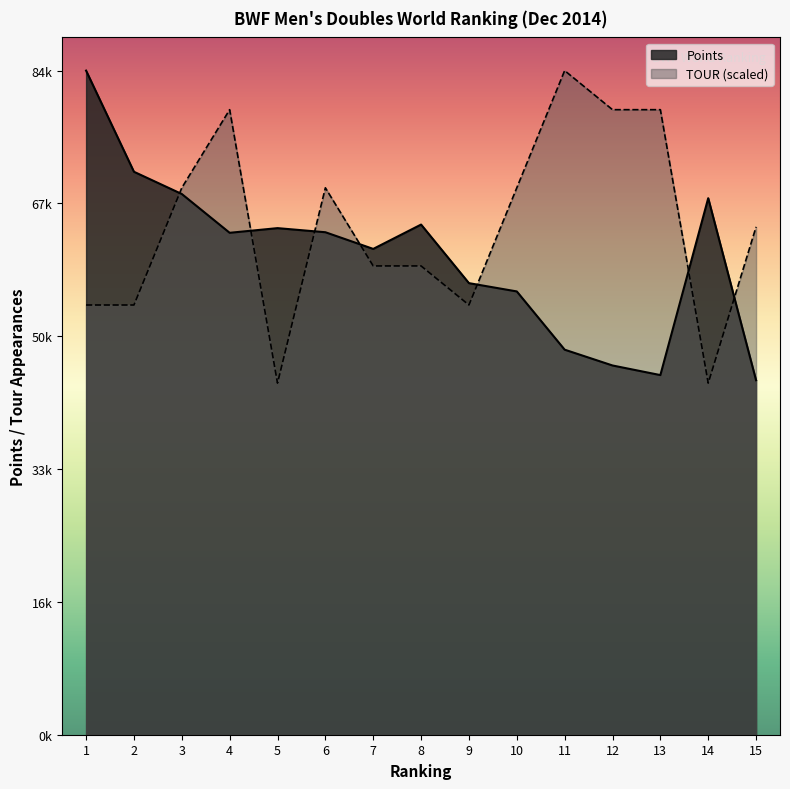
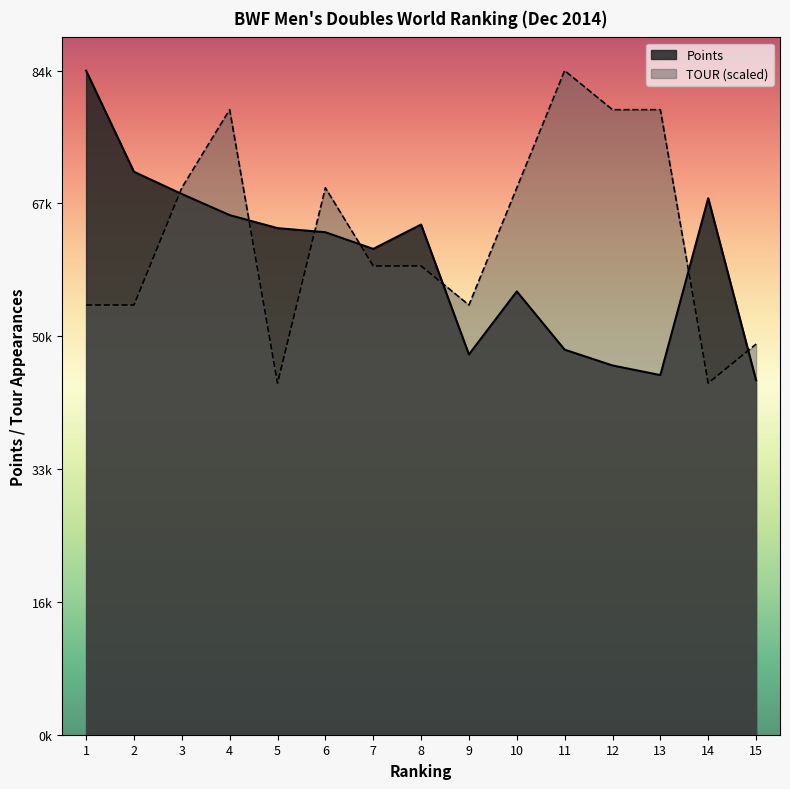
  {
    "Points": {
      "1": 84000,
      "2": 71000,
      "3": 69000,
-     "4": 64000,
+     "4": 66000,
      "5": 64000,
      "6": 64000,
      "7": 62000,
      "8": 65000,
-     "9": 57000,
+     "9": 48000,
      "10": 56000,
      "11": 49000,
      "12": 47000,
      "13": 46000,
      "14": 68000,
      "15": 45000
    },
    "TOUR (scaled)": {
      "1": 55000,
      "2": 55000,
      "3": 69000,
      "4": 79000,
      "5": 45000,
      "6": 69000,
      "7": 59000,
      "8": 59000,
      "9": 55000,
      "10": 69000,
      "11": 84000,
      "12": 79000,
      "13": 79000,
      "14": 45000,
-     "15": 64000
+     "15": 50000
    }
  }
